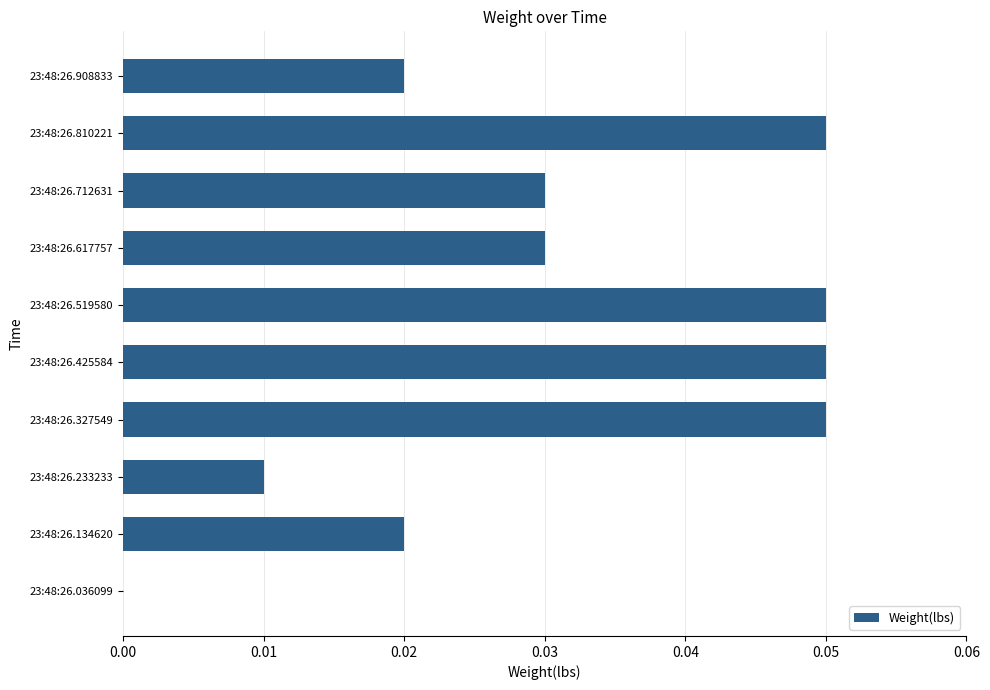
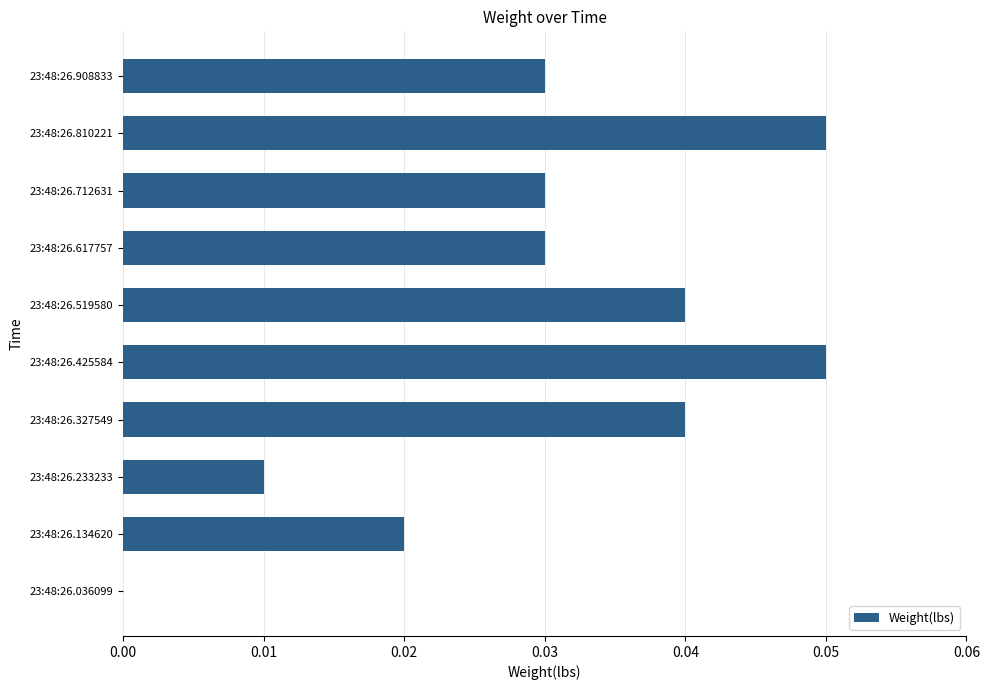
  {
-   "23:48:26.908833": 0.02,
+   "23:48:26.908833": 0.03,
    "23:48:26.810221": 0.05,
    "23:48:26.712631": 0.03,
    "23:48:26.617757": 0.03,
-   "23:48:26.519580": 0.05,
+   "23:48:26.519580": 0.04,
    "23:48:26.425584": 0.05,
-   "23:48:26.327549": 0.05,
+   "23:48:26.327549": 0.04,
    "23:48:26.233233": 0.01,
    "23:48:26.134620": 0.02,
    "23:48:26.036099": 0.00
  }
